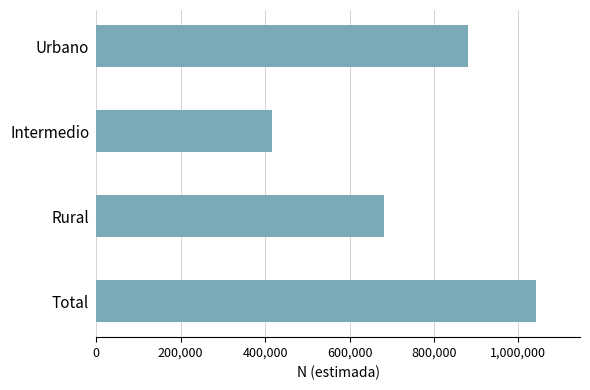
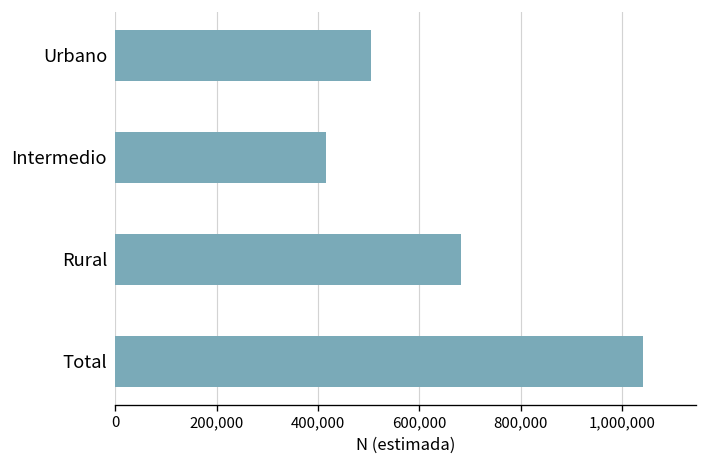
  {
-   "Urbano": "880,000",
+   "Urbano": "500,000",
    "Intermedio": "420,000",
    "Rural": "680,000",
    "Total": "1,040,000"
  }
